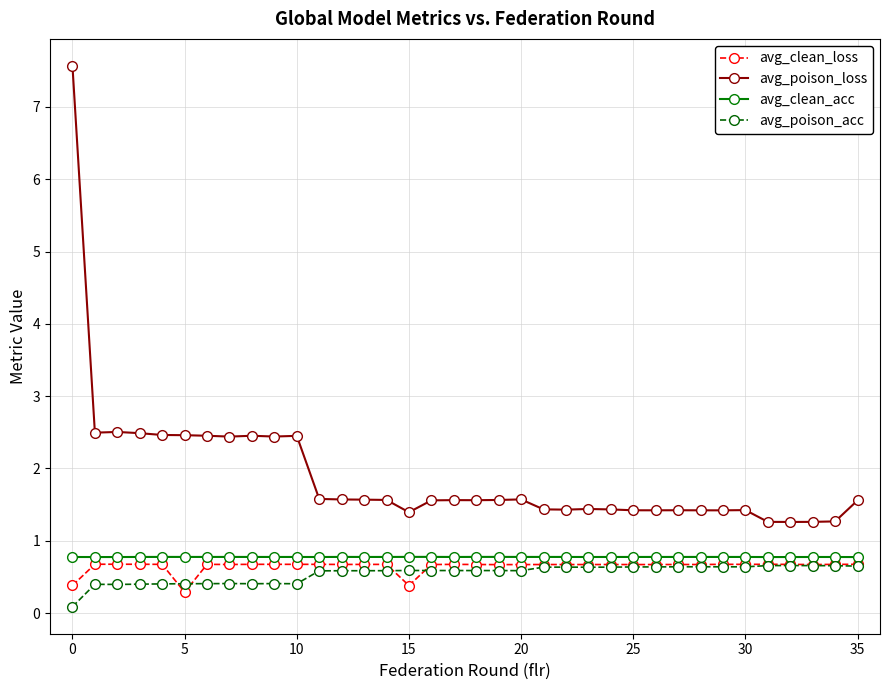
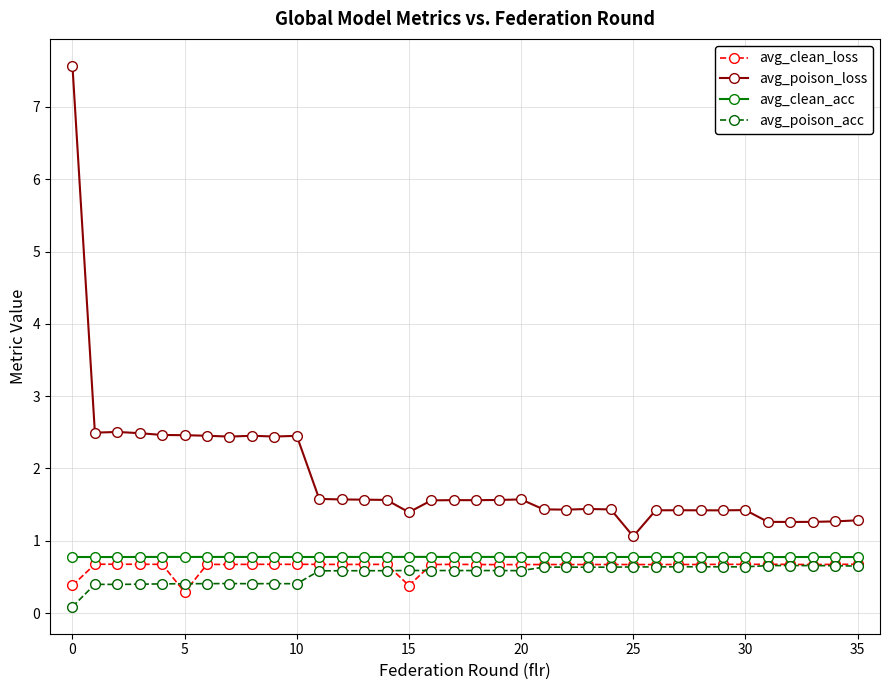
  {
    "avg_clean_loss": {
      "0": 0.4,
      "5": 0.3,
      "10": 0.7,
      "15": 0.4,
      "20": 0.7
    },
    "avg_poison_loss": {
      "0": 7.6,
      "5": 2.5,
      "10": 2.5,
      "15": 1.4,
      "20": 1.6,
-     "25": 1.4,
+     "25": 1.1,
      "30": 1.4,
-     "35": 1.6
+     "35": 1.3
    }
  }
